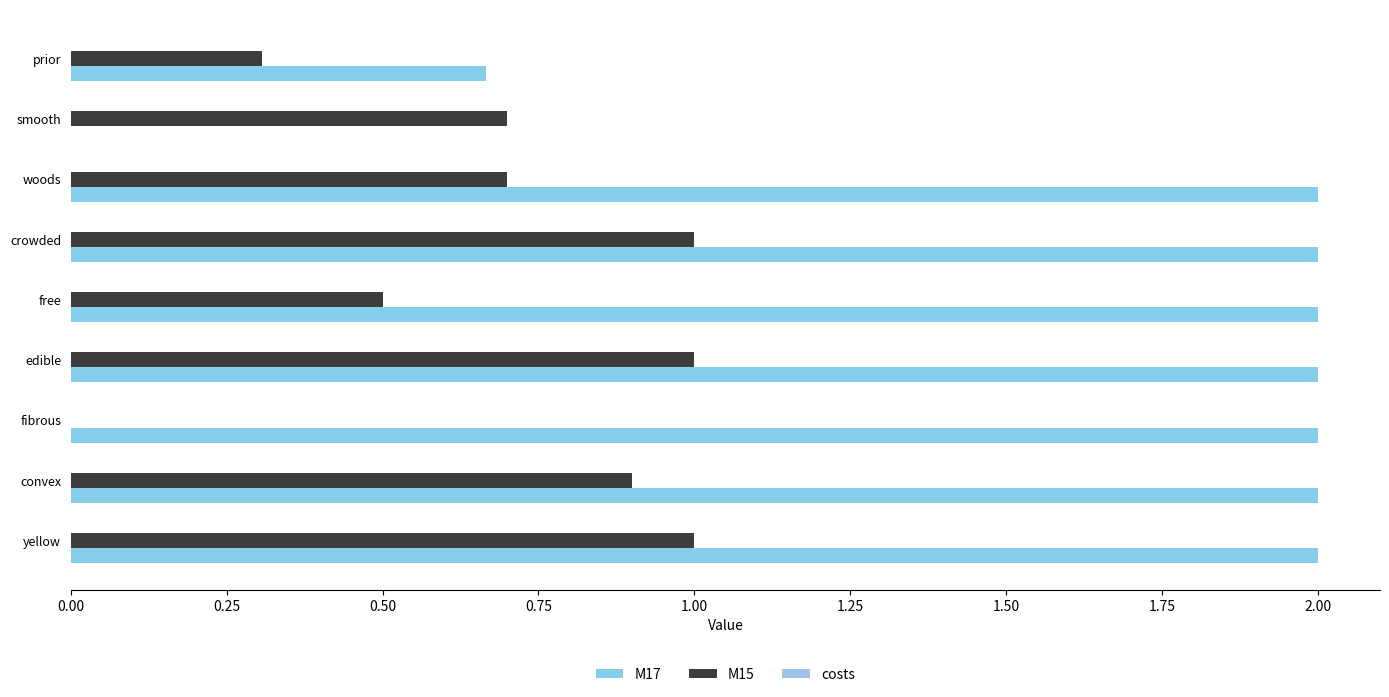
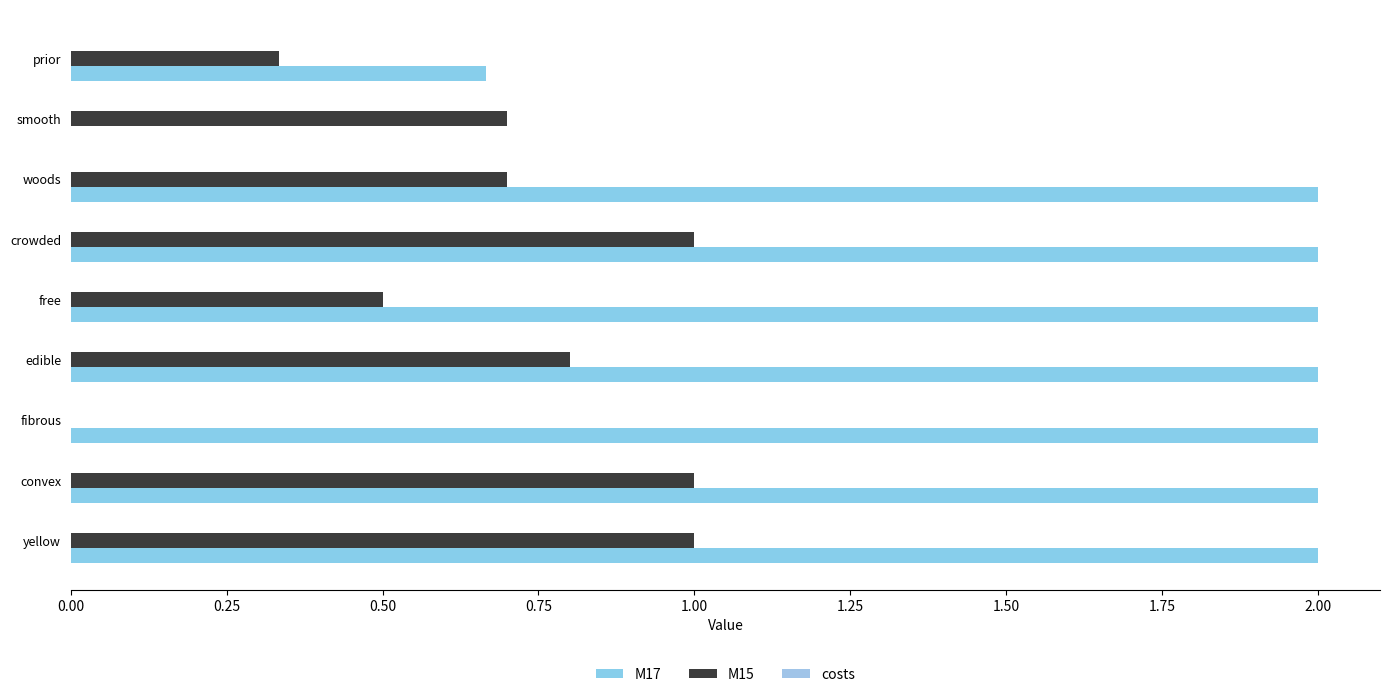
  {
    "M15": {
-     "prior": 0.31,
+     "prior": 0.33,
      "smooth": 0.70,
      "woods": 0.70,
      "crowded": 1.00,
      "free": 0.50,
-     "edible": 1.0,
+     "edible": 0.8,
      "fibrous": 0.00,
-     "convex": 0.9,
+     "convex": 1.0,
      "yellow": 1.00
    }
  }
